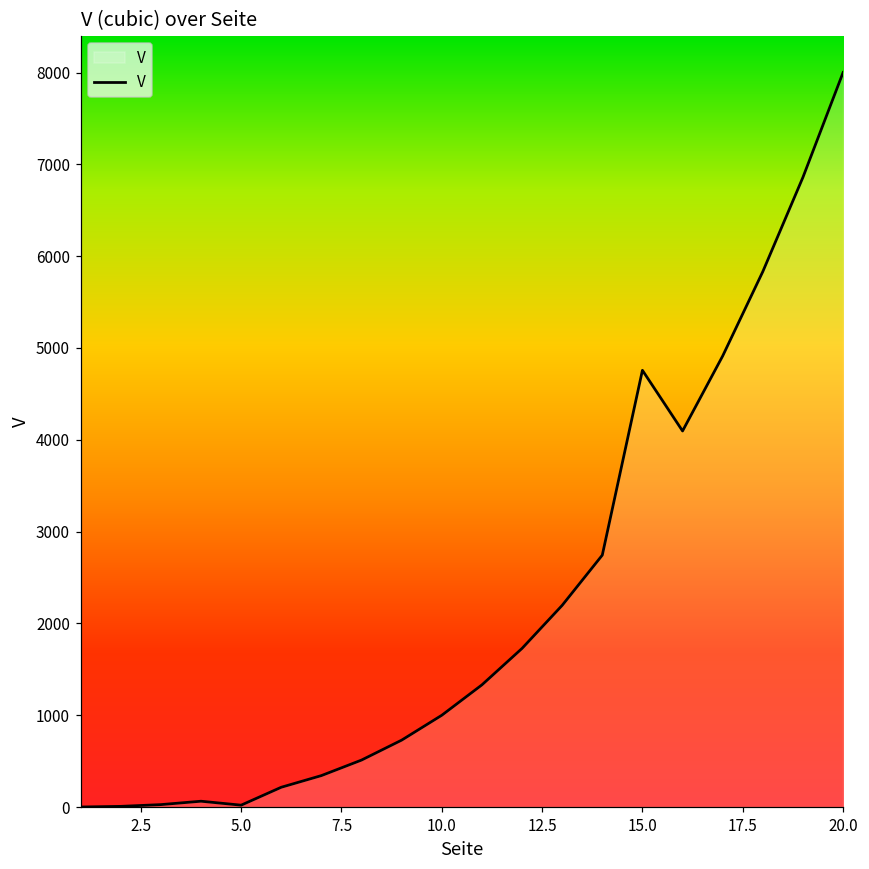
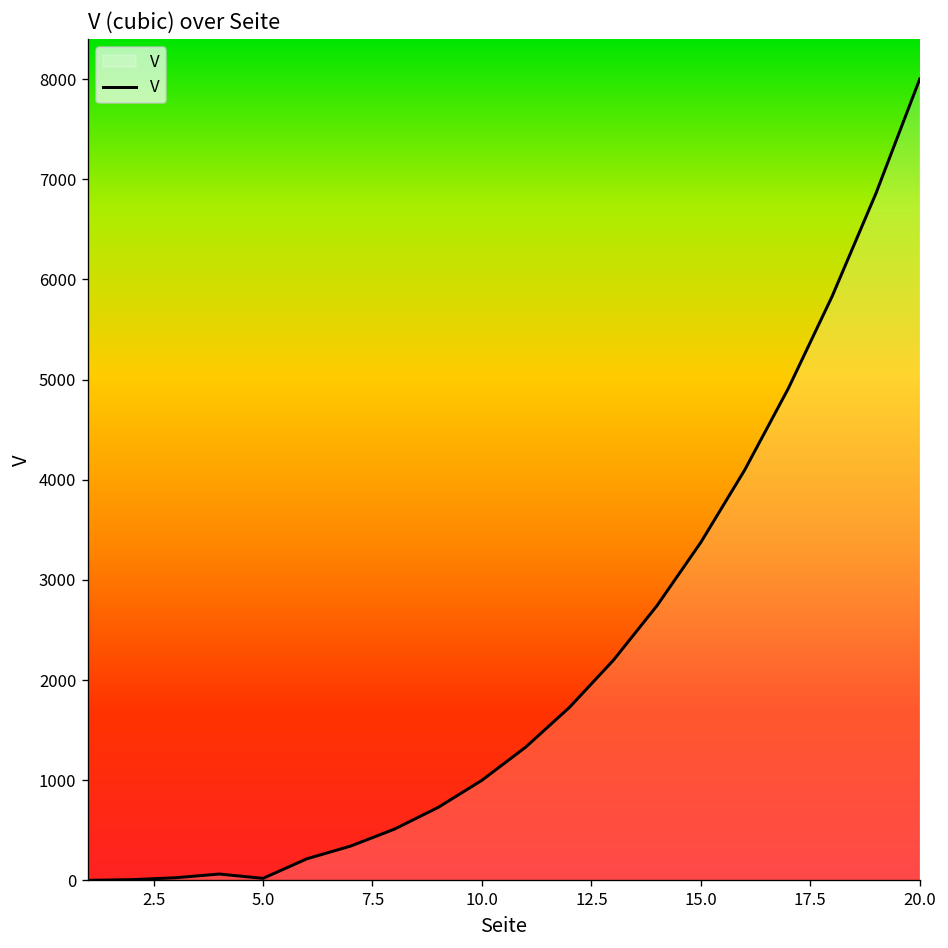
  {
    "5.0": 0,
    "10.0": 1000,
-   "15.0": 4800,
+   "15.0": 3400,
    "20.0": 8000
  }
